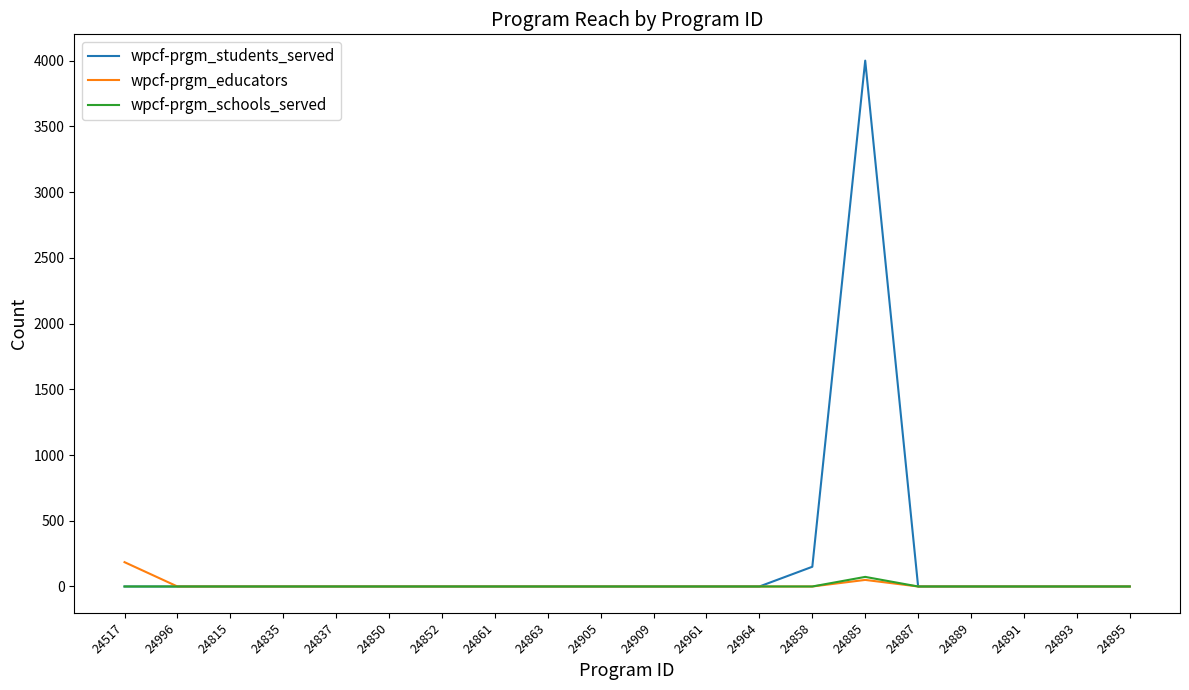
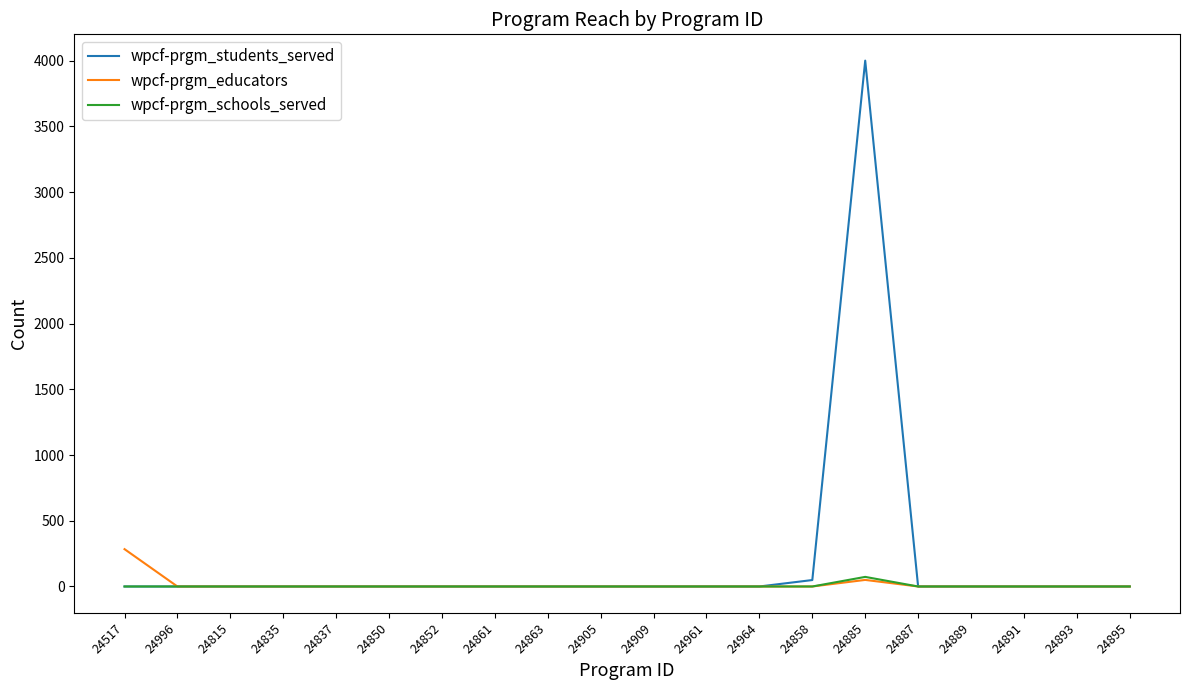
  {
    "wpcf-prgm_students_served": {
-     "24858": 150,
+     "24858": 50,
      "24885": 4000
    },
    "wpcf-prgm_educators": {
-     "24517": 190,
+     "24517": 280,
      "24885": 50
    },
    "wpcf-prgm_schools_served": {
      "24885": 70
    }
  }
